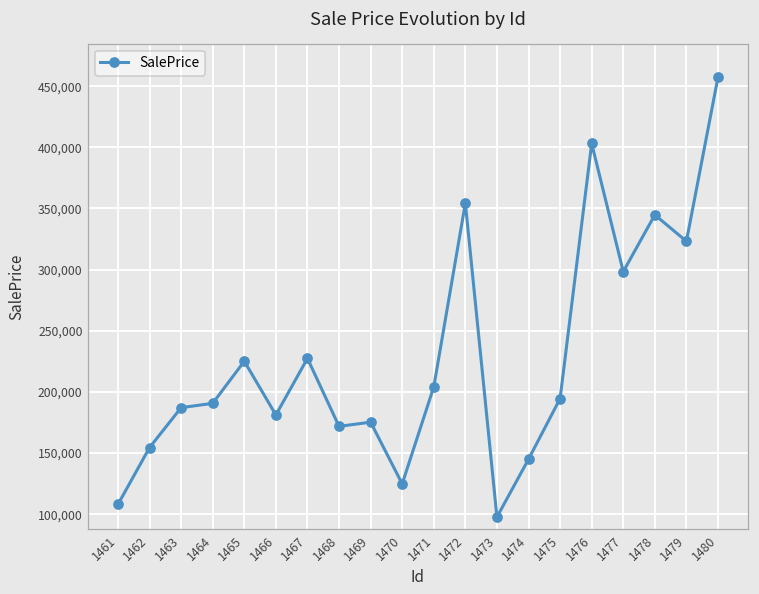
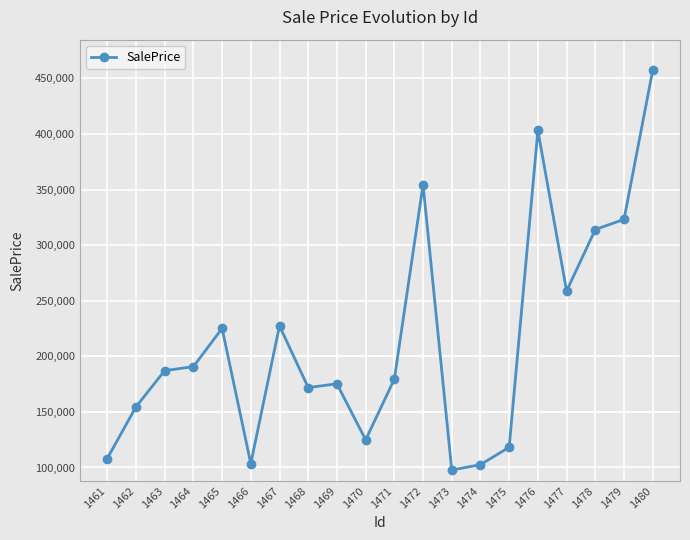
  {
    "1461": "108,000",
    "1462": "155,000",
    "1463": "187,000",
    "1464": "191,000",
    "1465": "225,000",
-   "1466": "181,000",
+   "1466": "103,000",
    "1467": "227,000",
    "1468": "172,000",
    "1469": "175,000",
    "1470": "125,000",
-   "1471": "204,000",
+   "1471": "179,000",
    "1472": "354,000",
    "1473": "98,000",
-   "1474": "145,000",
-   "1475": "195,000",
+   "1474": "103,000",
+   "1475": "118,000",
    "1476": "403,000",
-   "1477": "298,000",
-   "1478": "345,000",
+   "1477": "259,000",
+   "1478": "314,000",
    "1479": "323,000",
    "1480": "457,000"
  }
